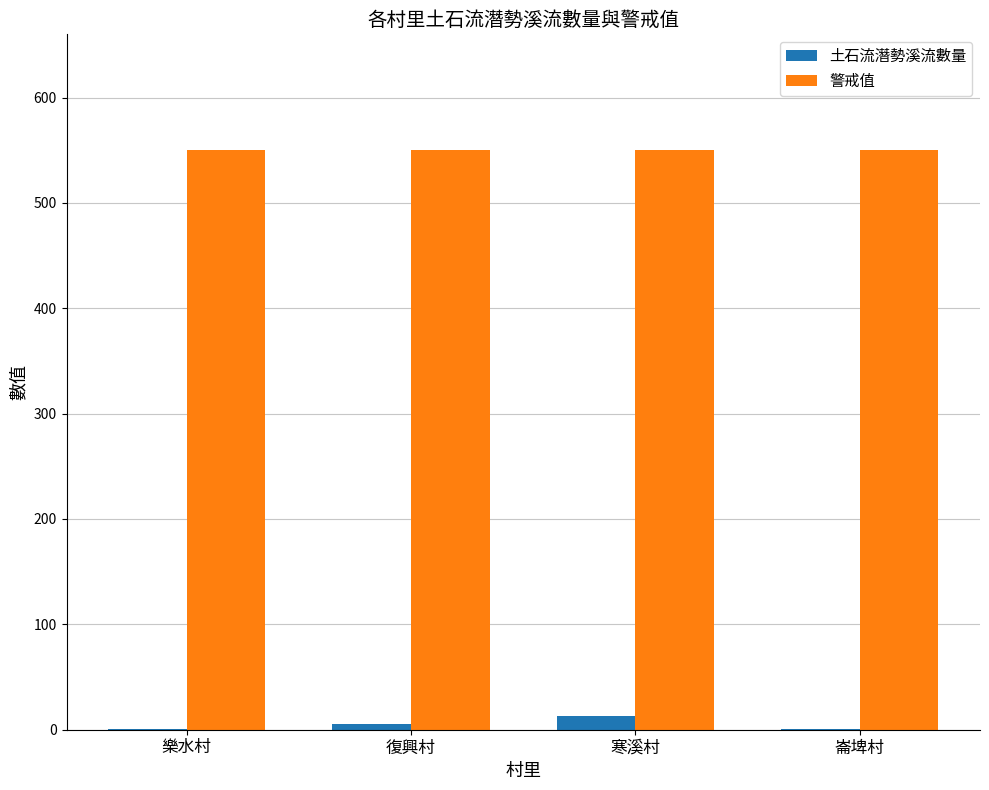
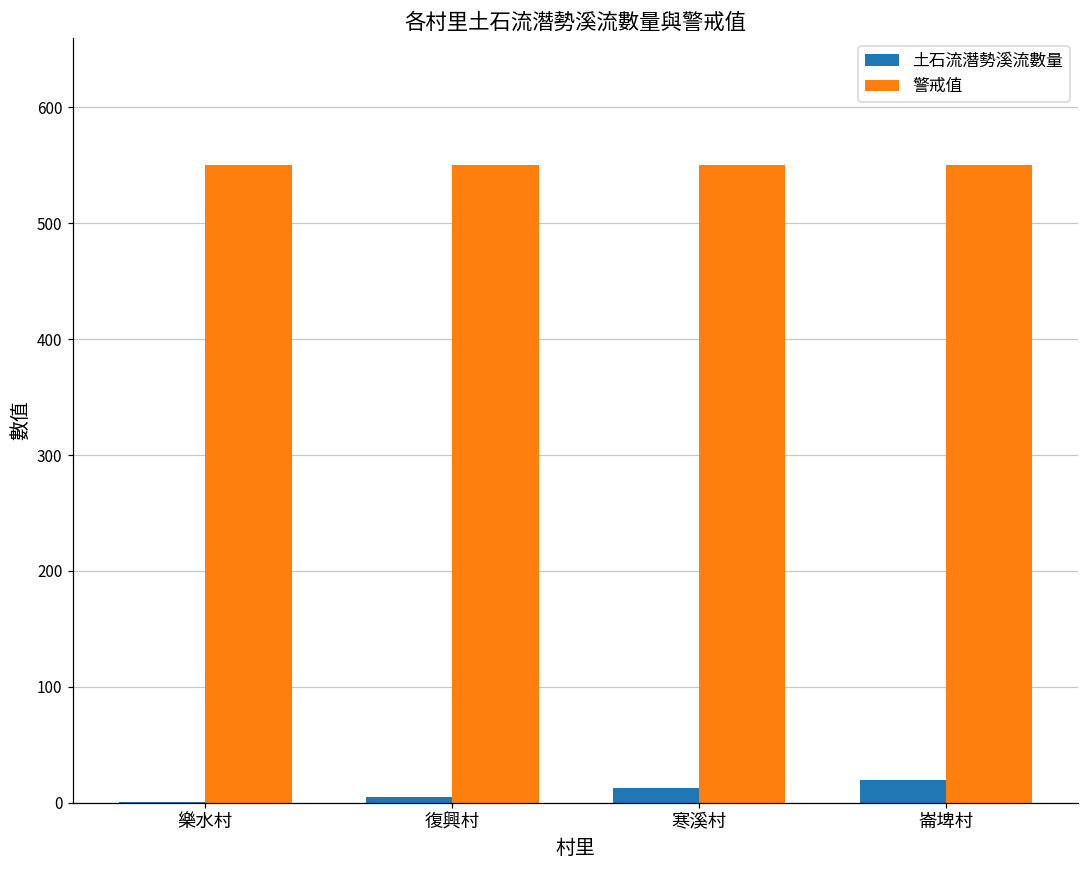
  {
    "土石流潛勢溪流數量": {
      "復興村": 5,
      "寒溪村": 13,
-     "崙埤村": 1
+     "崙埤村": 20
    },
    "警戒值": {
      "樂水村": 550,
      "復興村": 550,
      "寒溪村": 550,
      "崙埤村": 550
    }
  }
